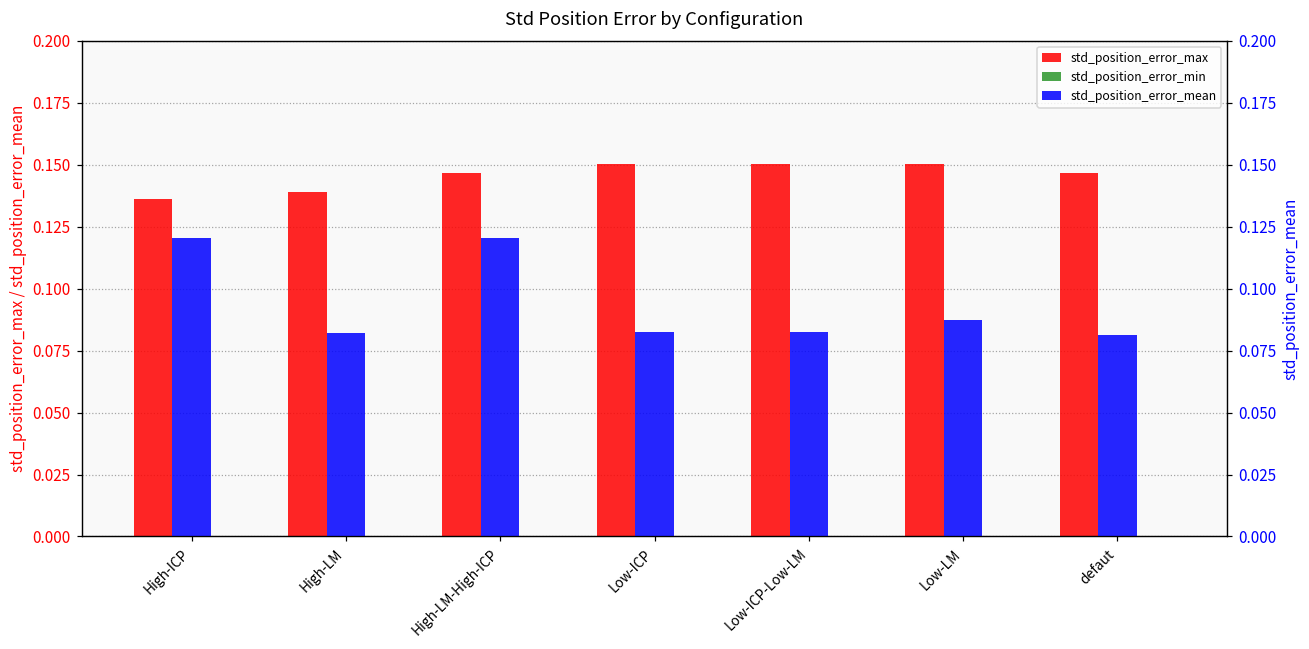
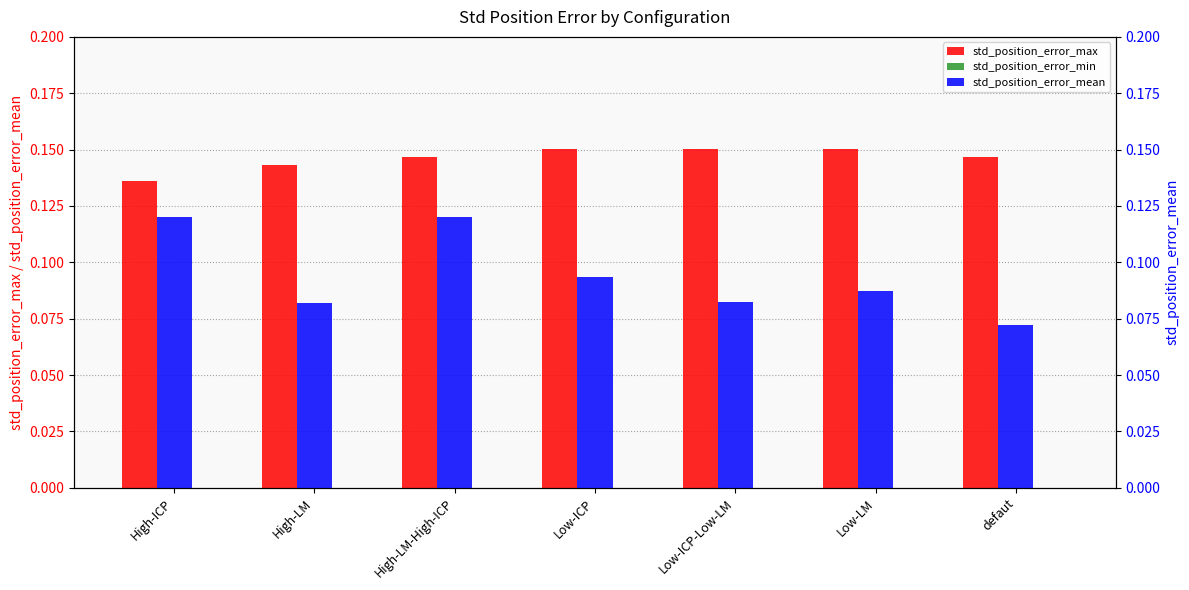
  {
    "std_position_error_max": {
      "High-ICP": 0.136,
-     "High-LM": 0.139,
+     "High-LM": 0.143,
      "High-LM-High-ICP": 0.147,
      "Low-ICP": 0.150,
      "Low-ICP-Low-LM": 0.150,
      "Low-LM": 0.150,
      "defaut": 0.147
    },
    "std_position_error_min": {
      "High-ICP": 0.000,
      "High-LM": 0.000,
      "High-LM-High-ICP": 0.000,
      "Low-ICP": 0.000,
      "Low-ICP-Low-LM": 0.000,
      "Low-LM": 0.000,
      "defaut": 0.000
    },
    "std_position_error_mean": {
      "High-ICP": 0.120,
      "High-LM": 0.082,
      "High-LM-High-ICP": 0.120,
-     "Low-ICP": 0.083,
+     "Low-ICP": 0.094,
      "Low-ICP-Low-LM": 0.083,
      "Low-LM": 0.087,
-     "defaut": 0.081
+     "defaut": 0.072
    }
  }
